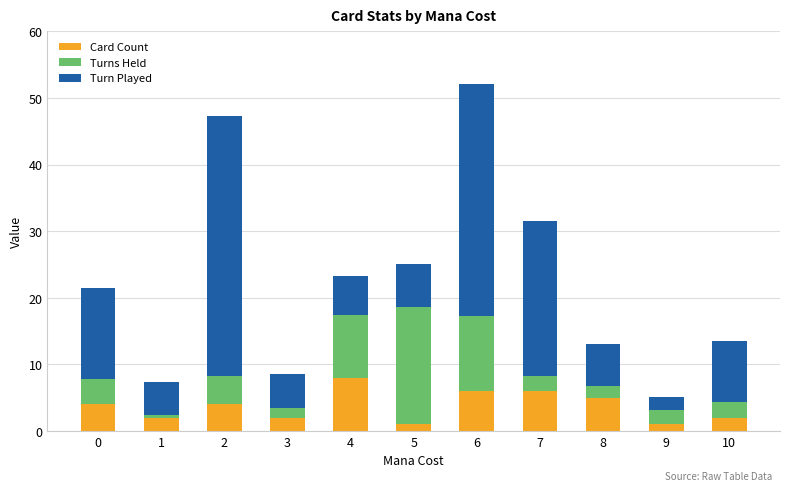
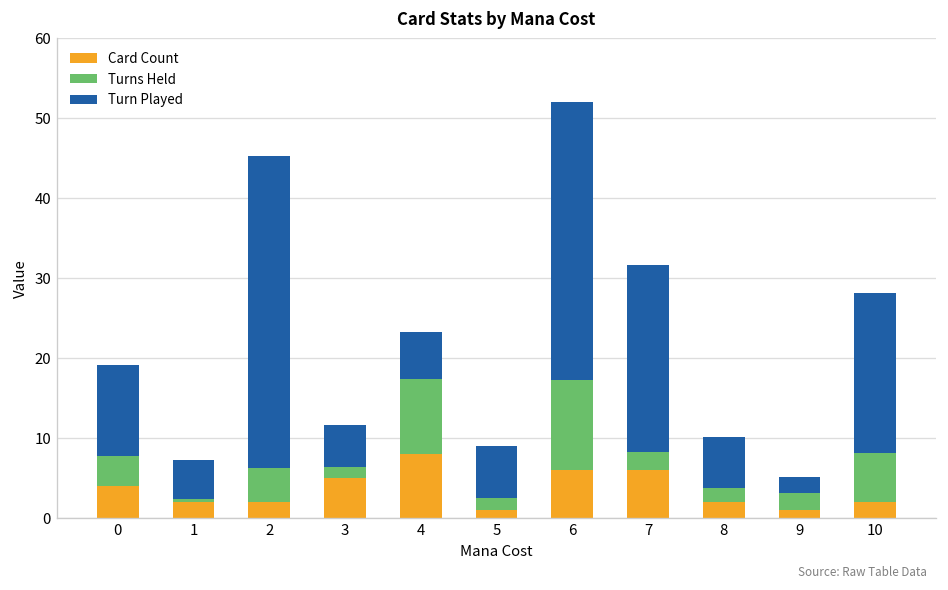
  {
    "Card Count": {
      "0": 4,
      "1": 2,
-     "2": 4,
-     "3": 2,
+     "2": 2,
+     "3": 5,
      "4": 8,
      "5": 1,
      "6": 6,
      "7": 6,
-     "8": 5,
+     "8": 2,
      "9": 1,
      "10": 2
    },
    "Turns Held": {
      "0": 4,
      "1": 0,
      "2": 4,
      "3": 1,
      "4": 9,
-     "5": 18,
+     "5": 2,
      "6": 11,
      "7": 2,
      "8": 2,
      "9": 2,
-     "10": 2
+     "10": 6
    },
    "Turn Played": {
-     "0": 14,
+     "0": 11,
      "1": 5,
      "2": 39,
      "3": 5,
      "4": 6,
      "5": 7,
      "6": 35,
      "7": 23,
      "8": 6,
      "9": 2,
-     "10": 9
+     "10": 20
    }
  }
